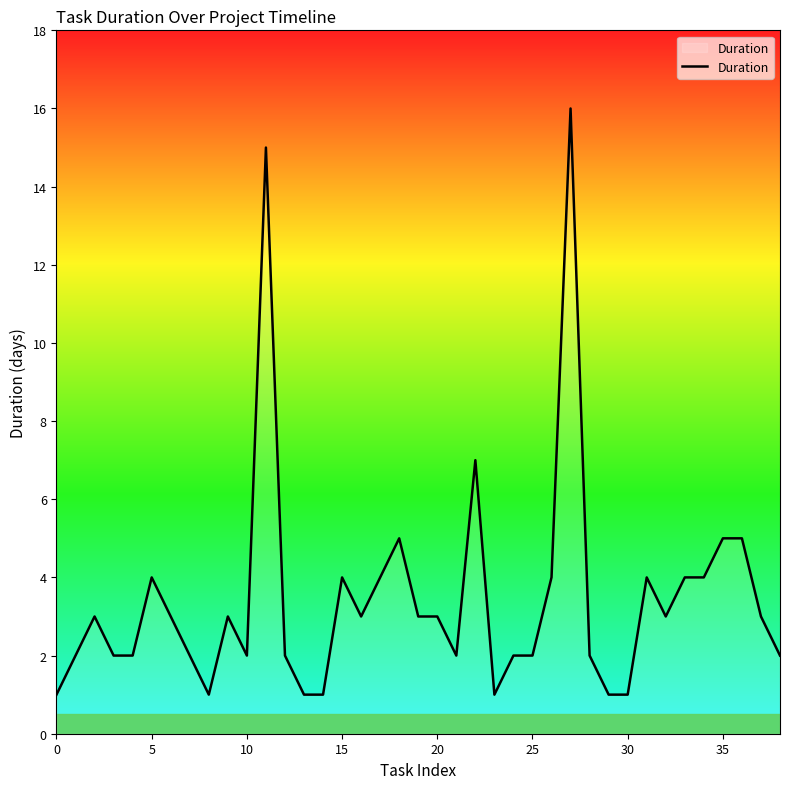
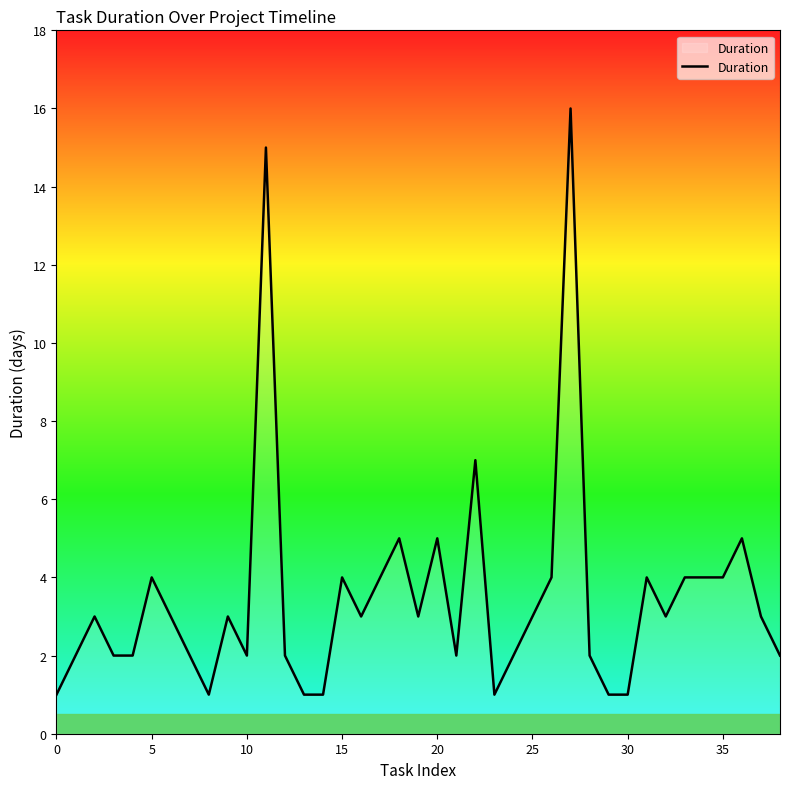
  {
    "0": 1,
    "5": 4,
    "10": 2,
    "15": 4,
-   "20": 3,
-   "25": 2,
+   "20": 5,
+   "25": 3,
    "30": 1,
-   "35": 5
+   "35": 4
  }
